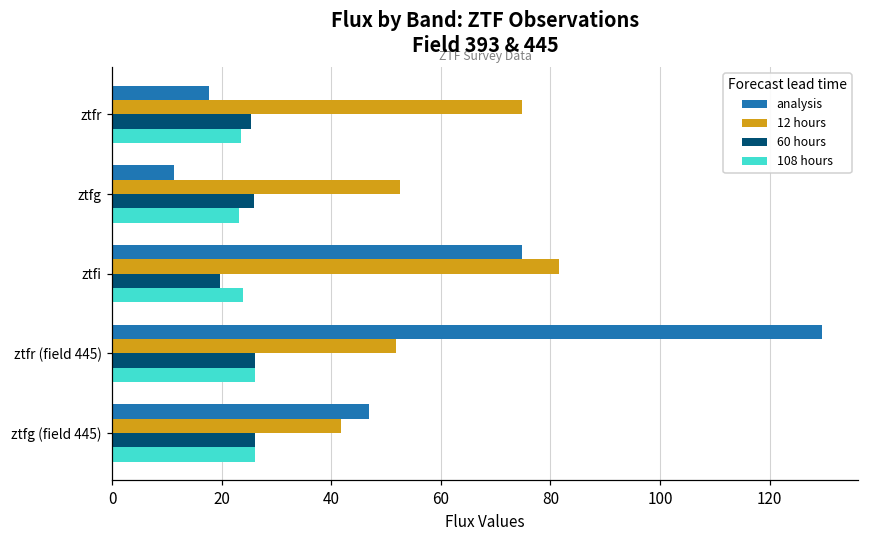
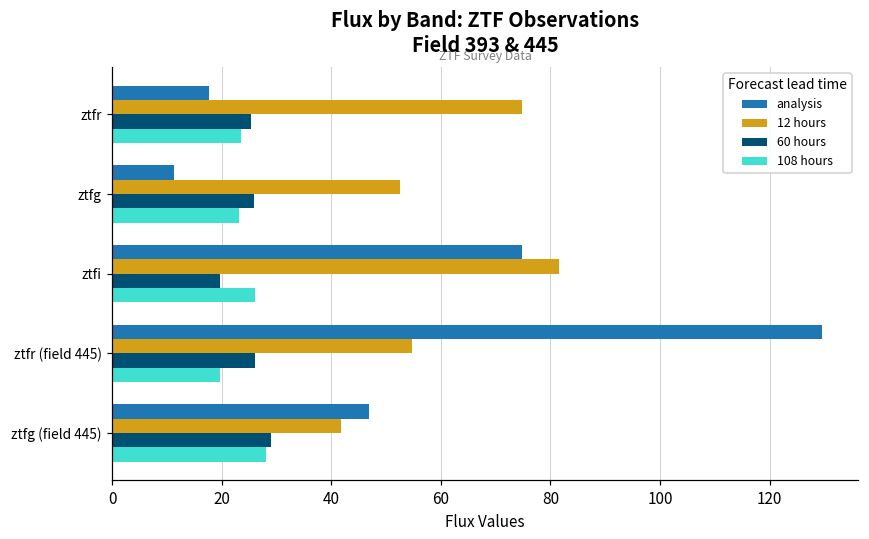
  {
    "analysis": {
      "ztfr": 18,
      "ztfg": 11,
      "ztfi": 75,
      "ztfr (field 445)": 130,
      "ztfg (field 445)": 47
    },
    "12 hours": {
      "ztfr": 75,
      "ztfg": 53,
      "ztfi": 82,
-     "ztfr (field 445)": 52,
+     "ztfr (field 445)": 55,
      "ztfg (field 445)": 42
    },
    "60 hours": {
      "ztfr": 25,
      "ztfg": 26,
      "ztfi": 20,
      "ztfr (field 445)": 26,
-     "ztfg (field 445)": 26
+     "ztfg (field 445)": 29
    },
    "108 hours": {
      "ztfr": 24,
      "ztfg": 23,
-     "ztfi": 24,
-     "ztfr (field 445)": 26,
-     "ztfg (field 445)": 26
+     "ztfi": 26,
+     "ztfr (field 445)": 20,
+     "ztfg (field 445)": 28
    }
  }
